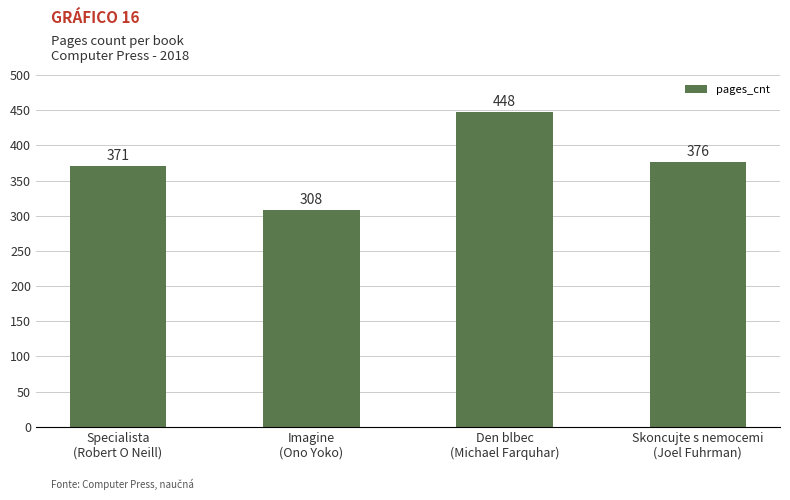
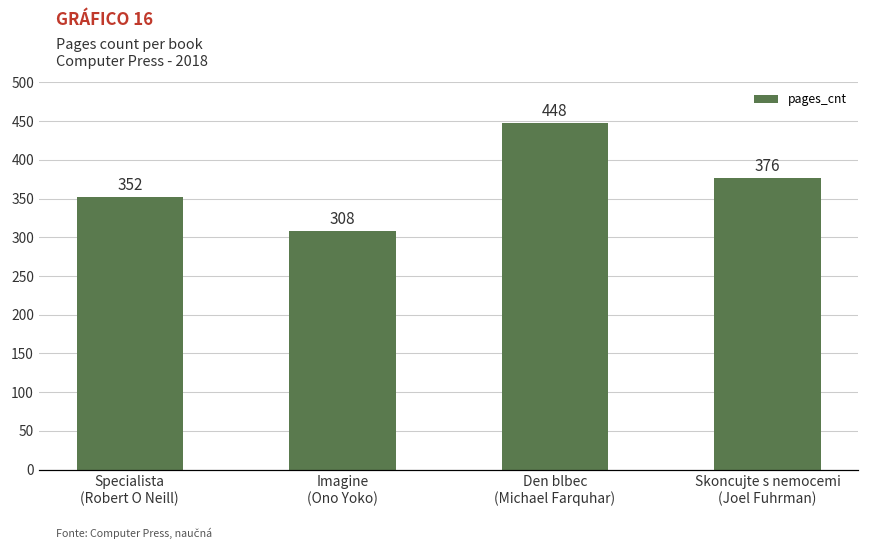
  {
-   "Specialista (Robert O Neill)": 371,
+   "Specialista (Robert O Neill)": 352,
    "Imagine (Ono Yoko)": 308,
    "Den blbec (Michael Farquhar)": 448,
    "Skoncujte s nemocemi (Joel Fuhrman)": 376
  }
